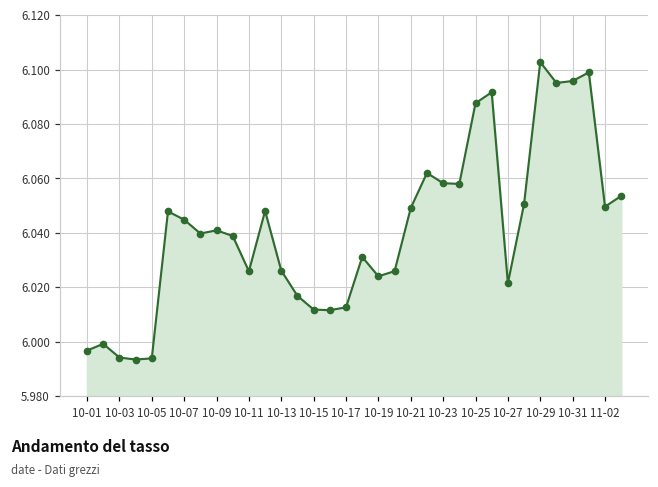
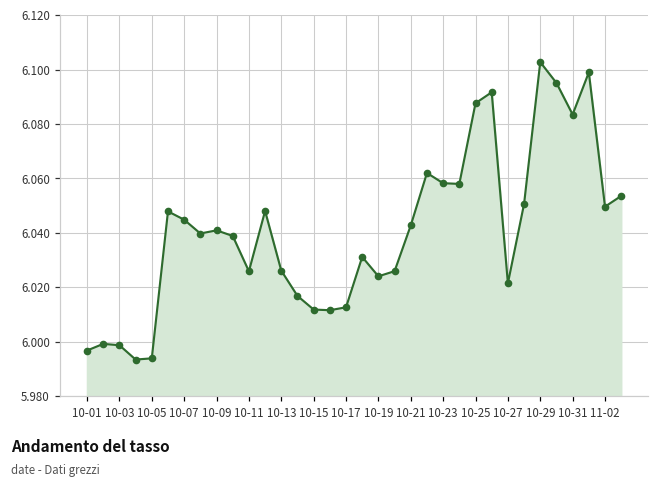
  {
    "10-01": 5.997,
-   "10-03": 5.994,
+   "10-03": 5.999,
    "10-05": 5.994,
    "10-07": 6.045,
    "10-09": 6.041,
    "10-11": 6.026,
    "10-13": 6.026,
    "10-15": 6.012,
    "10-17": 6.013,
    "10-19": 6.024,
-   "10-21": 6.049,
+   "10-21": 6.043,
    "10-23": 6.058,
    "10-25": 6.088,
    "10-27": 6.021,
    "10-29": 6.103,
-   "10-31": 6.096,
+   "10-31": 6.083,
    "11-02": 6.050
  }
